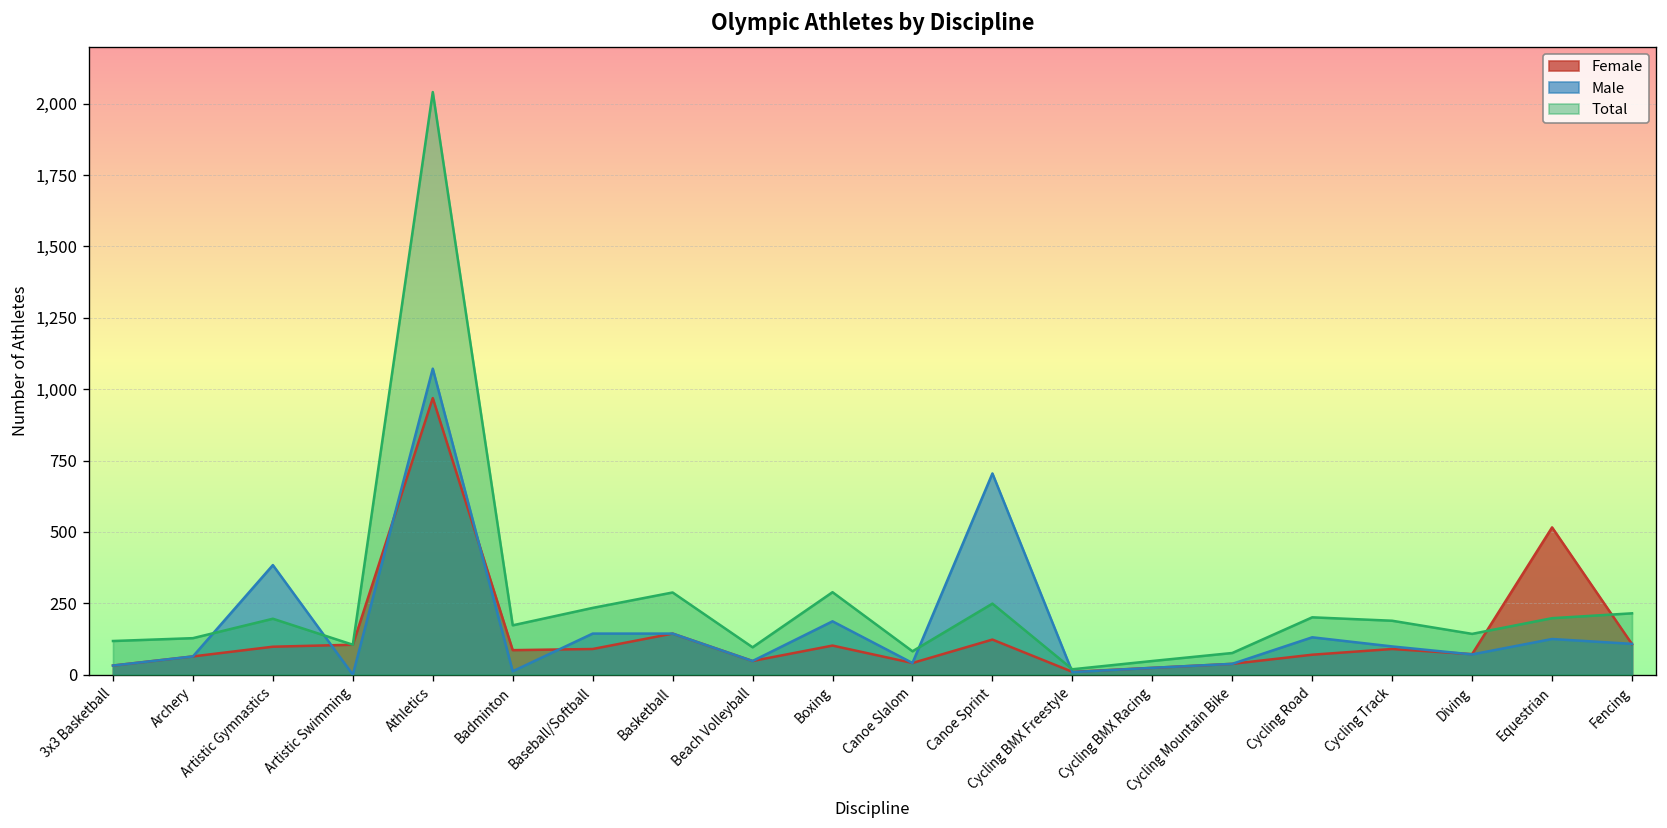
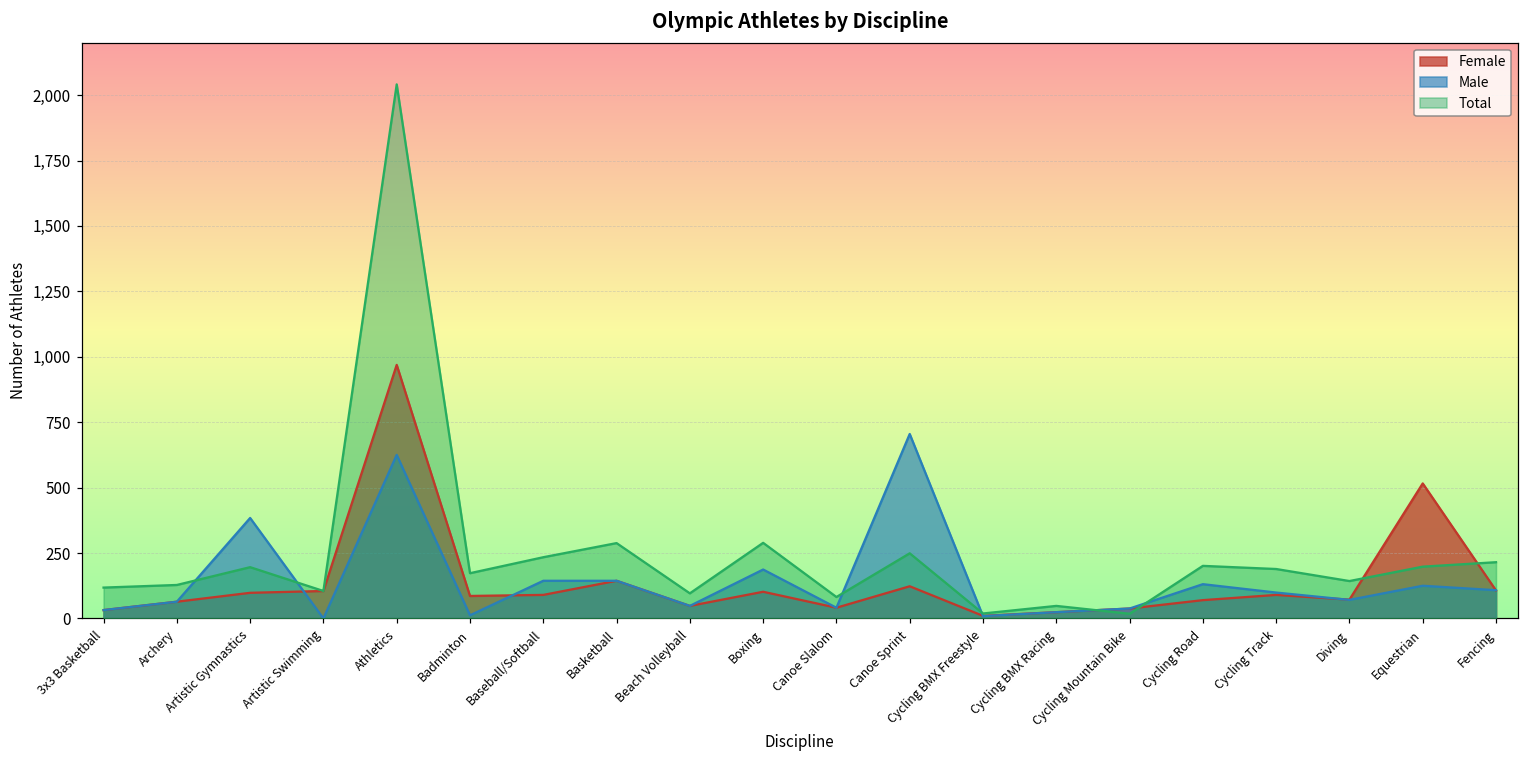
  {
    "Female": {
      "Artistic Gymnastics": "100",
      "Athletics": "970",
      "Badminton": "90",
      "Baseball/Softball": "90",
      "Boxing": "100",
      "Canoe Sprint": "120",
      "Cycling Road": "70",
      "Equestrian": "520"
    },
    "Male": {
      "Artistic Gymnastics": "380",
      "Artistic Swimming": "0",
-     "Athletics": "1,070",
+     "Athletics": "630",
      "Badminton": "10",
      "Baseball/Softball": "140",
      "Boxing": "190",
      "Canoe Sprint": "710",
      "Cycling Road": "130",
      "Equestrian": "130"
    },
    "Total": {
      "3x3 Basketball": "120",
      "Archery": "130",
      "Artistic Gymnastics": "200",
      "Athletics": "2,040",
      "Badminton": "170",
      "Baseball/Softball": "230",
      "Basketball": "290",
      "Beach Volleyball": "100",
      "Boxing": "290",
      "Canoe Slalom": "80",
      "Canoe Sprint": "250",
      "Cycling BMX Racing": "50",
-     "Cycling Mountain Bike": "80",
+     "Cycling Mountain Bike": "20",
      "Cycling Road": "200",
      "Cycling Track": "190",
      "Diving": "140",
      "Equestrian": "200",
      "Fencing": "220"
    }
  }
